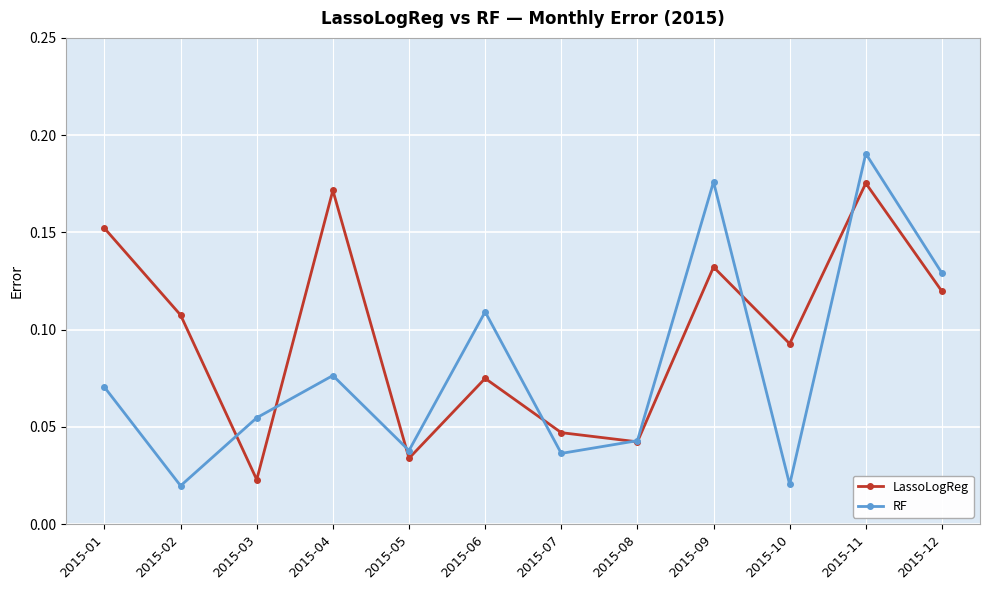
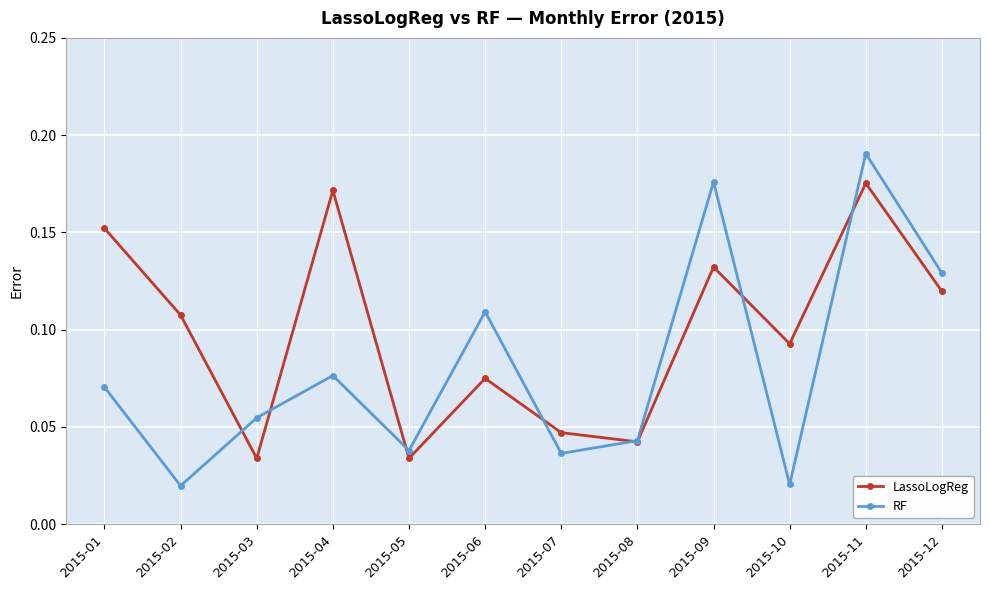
  {
    "LassoLogReg": {
      "2015-01": 0.152,
      "2015-02": 0.107,
-     "2015-03": 0.023,
+     "2015-03": 0.034,
      "2015-04": 0.172,
      "2015-05": 0.034,
      "2015-06": 0.075,
      "2015-07": 0.047,
      "2015-09": 0.132,
      "2015-10": 0.093,
      "2015-11": 0.175,
      "2015-12": 0.120
    },
    "RF": {
      "2015-01": 0.070,
      "2015-02": 0.020,
      "2015-03": 0.055,
      "2015-04": 0.076,
      "2015-05": 0.038,
      "2015-06": 0.109,
      "2015-07": 0.036,
      "2015-09": 0.176,
      "2015-10": 0.020,
      "2015-11": 0.190,
      "2015-12": 0.129
    }
  }
